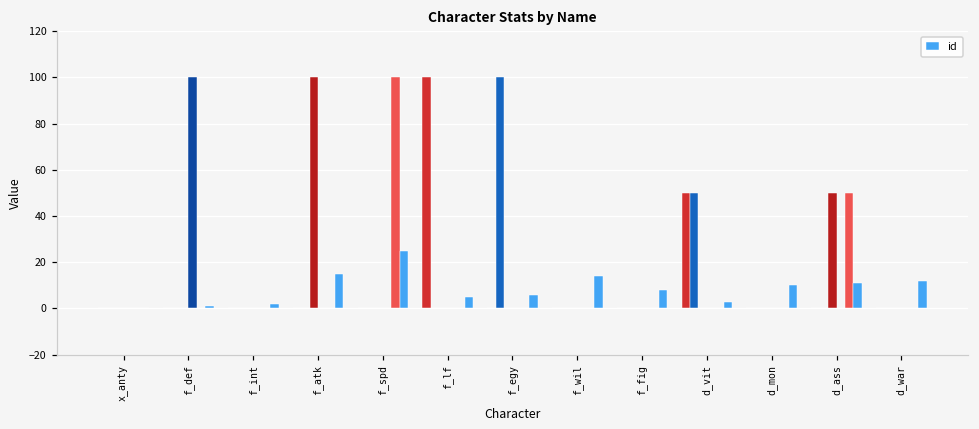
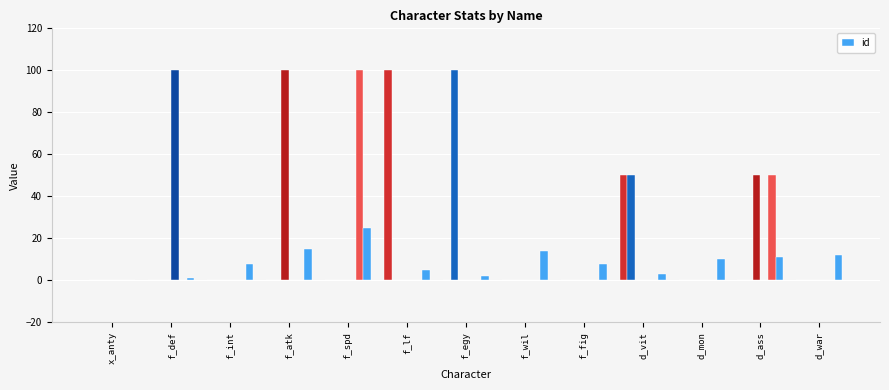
  {
    "id": {
      "x_anty": 0,
-     "f_int": 2,
+     "f_int": 8,
      "f_atk": 15,
      "f_spd": 25,
      "f_lf": 5,
-     "f_egy": 6,
+     "f_egy": 2,
      "f_wil": 14,
      "f_fig": 8,
      "d_vit": 3,
      "d_mon": 10,
      "d_ass": 11,
      "d_war": 12
    }
  }
